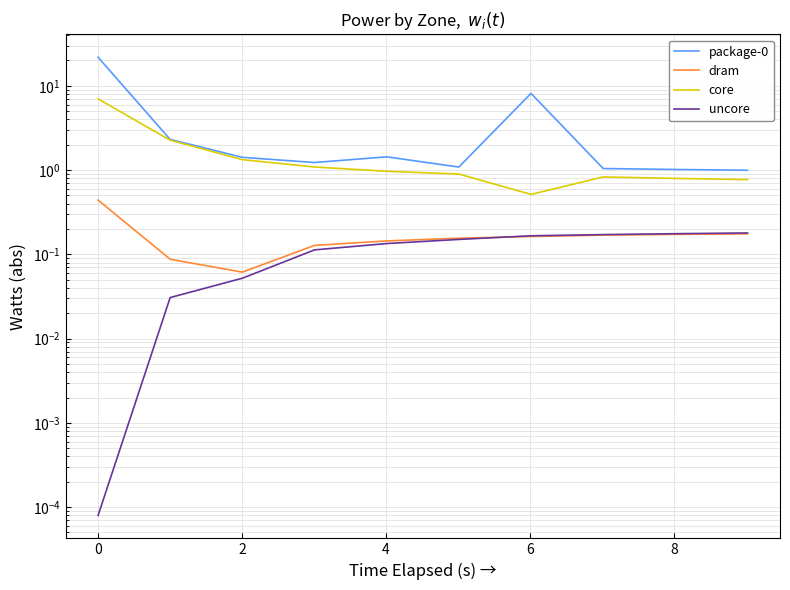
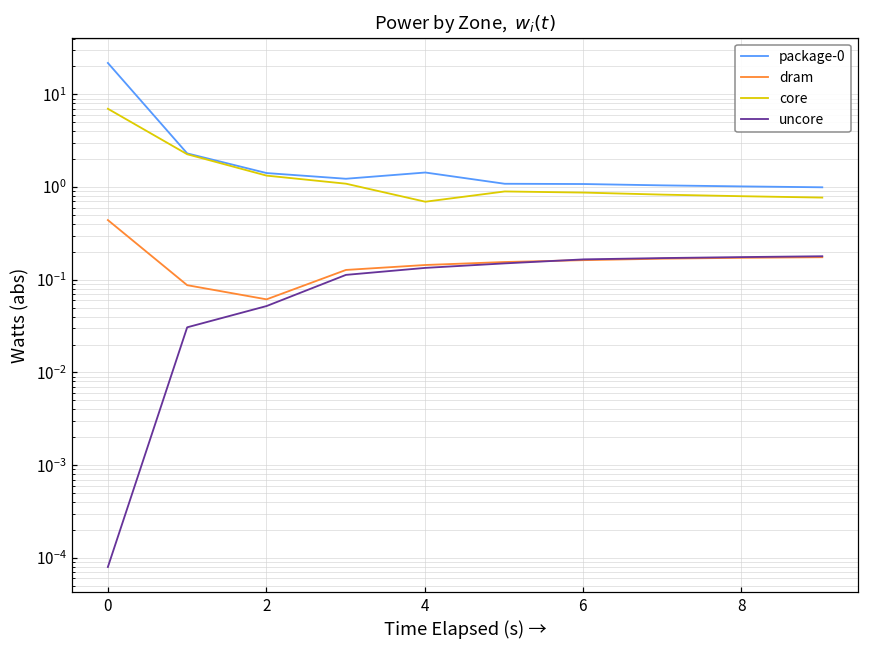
  {
    "package-0": {
      "0": 22,
      "4": 1.4,
-     "6": 8
+     "6": 1.1
    },
    "dram": {
      "0": 0.4,
      "2": 0.06,
      "4": 0.14
    },
    "core": {
      "0": 7,
-     "4": 1.0,
-     "6": 0.5
+     "4": 0.7,
+     "6": 0.9
    },
    "uncore": {
      "0": 0.00008,
      "2": 0.05,
      "4": 0.13
    }
  }
